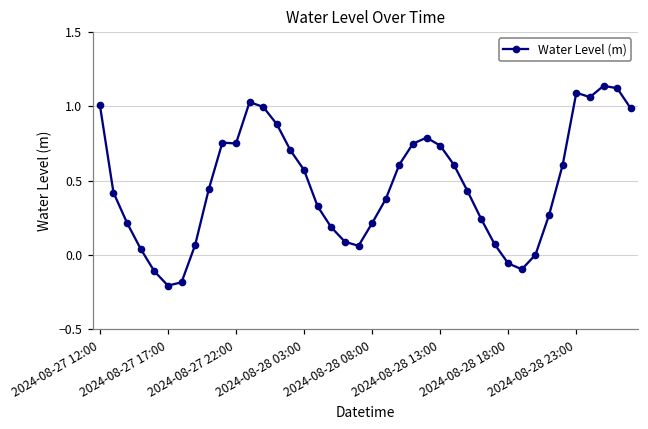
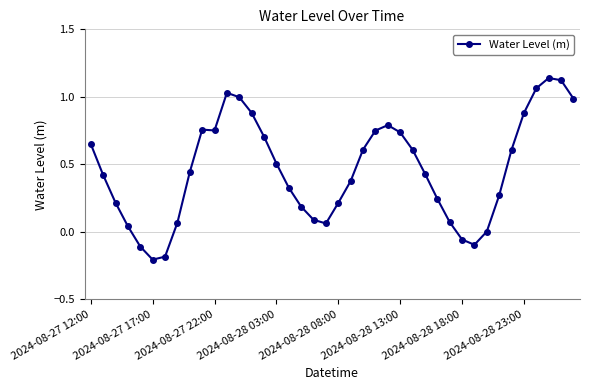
  {
-   "2024-08-27 12:00": 1.01,
+   "2024-08-27 12:00": 0.65,
    "2024-08-27 17:00": -0.21,
    "2024-08-27 22:00": 0.75,
-   "2024-08-28 03:00": 0.57,
+   "2024-08-28 03:00": 0.51,
    "2024-08-28 08:00": 0.21,
    "2024-08-28 13:00": 0.74,
    "2024-08-28 18:00": -0.06,
-   "2024-08-28 23:00": 1.09
+   "2024-08-28 23:00": 0.88
  }
